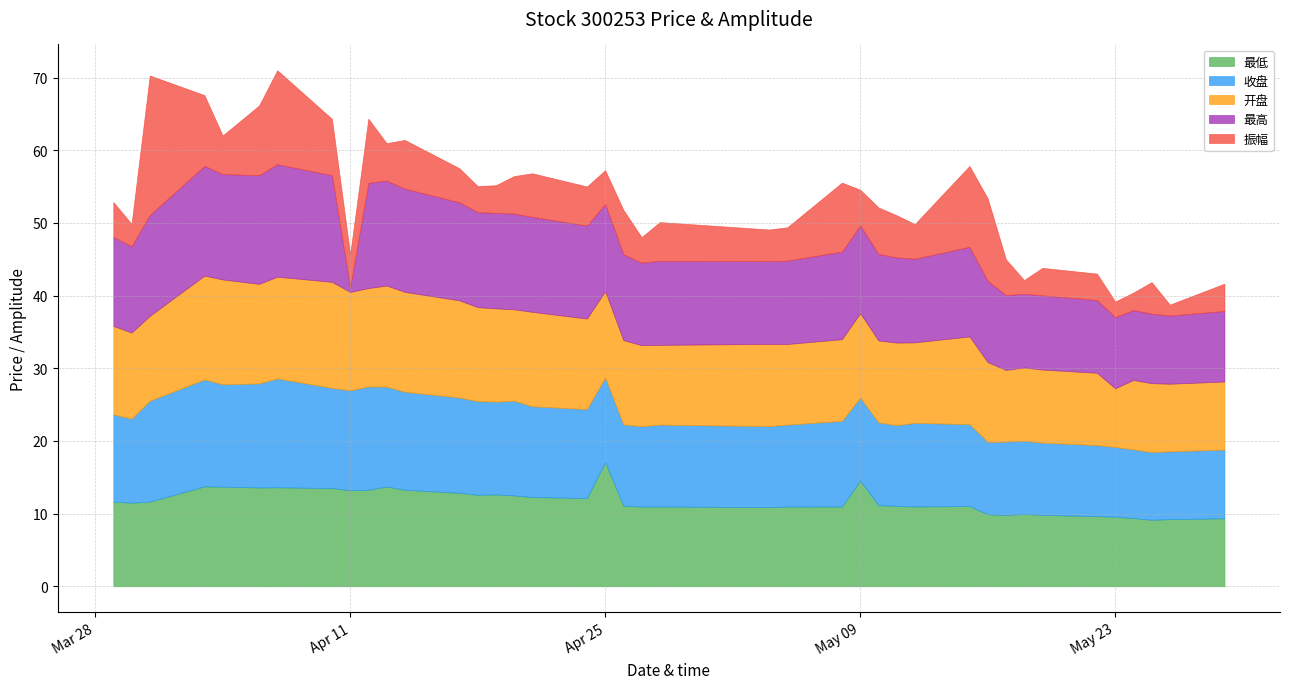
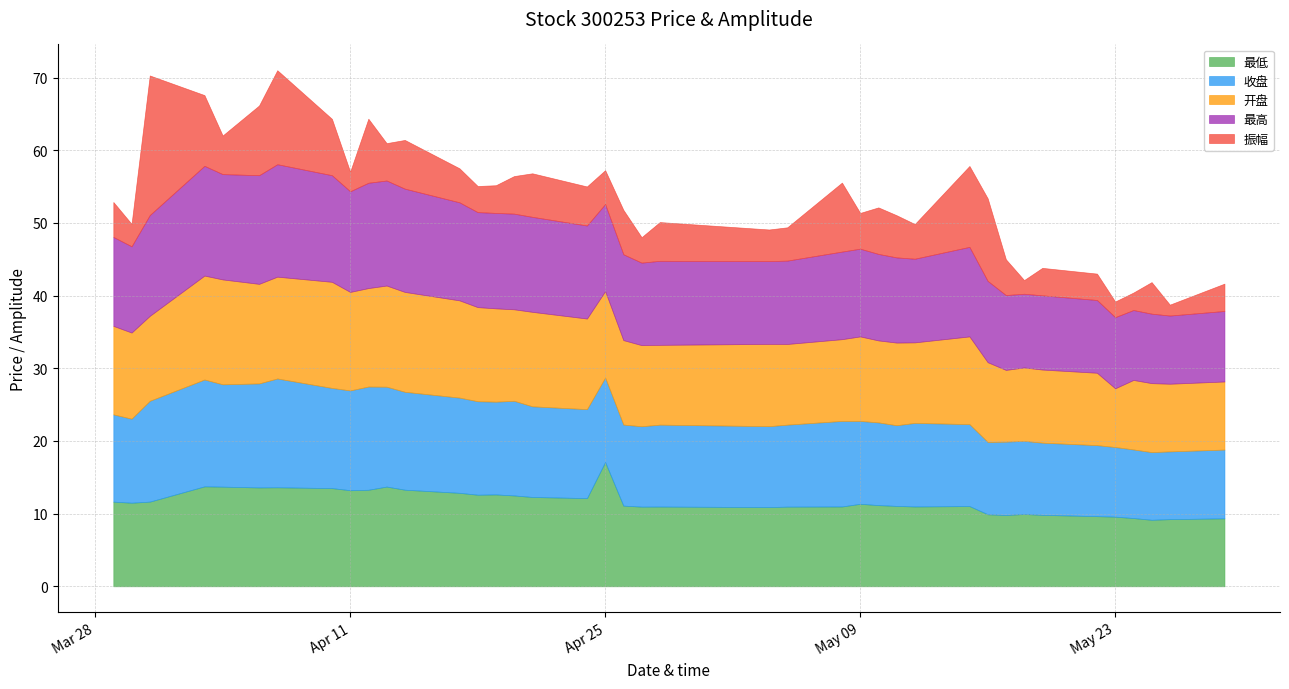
  {
    "最低": {
      "Apr 11": 13,
      "Apr 25": 17,
-     "May 09": 15,
+     "May 09": 11,
      "May 23": 10
    },
    "收盘": {
      "Apr 11": 14,
      "Apr 25": 12,
      "May 09": 11,
      "May 23": 10
    },
    "开盘": {
      "Apr 11": 14,
      "Apr 25": 12,
      "May 09": 12,
      "May 23": 8
    },
    "最高": {
-     "Apr 11": 1,
+     "Apr 11": 14,
      "Apr 25": 12,
      "May 09": 12,
      "May 23": 10
    },
    "振幅": {
-     "Apr 11": 5,
+     "Apr 11": 3,
      "Apr 25": 5,
      "May 09": 5,
      "May 23": 2
    }
  }
